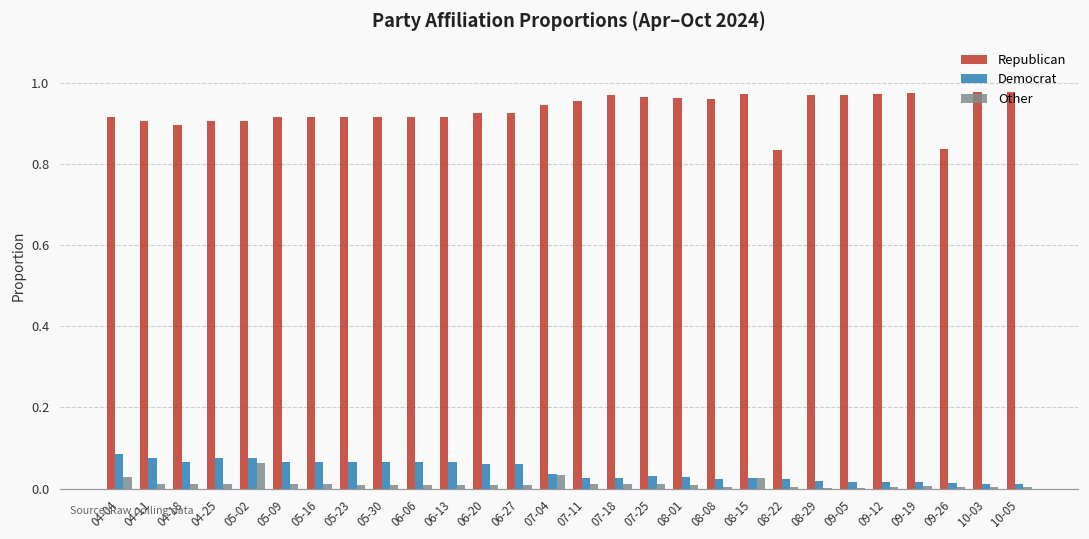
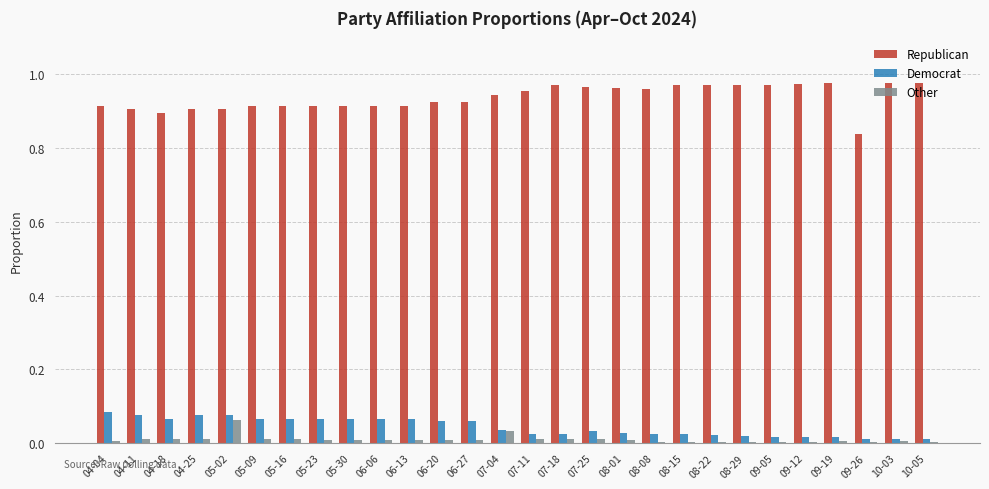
  {
    "Republican": {
      "04-04": 0.92,
      "04-11": 0.91,
      "04-18": 0.90,
      "04-25": 0.91,
      "05-02": 0.91,
      "05-09": 0.92,
      "05-16": 0.92,
      "05-23": 0.92,
      "05-30": 0.92,
      "06-06": 0.92,
      "06-13": 0.92,
      "06-20": 0.93,
      "06-27": 0.93,
      "07-04": 0.95,
      "07-11": 0.96,
      "07-18": 0.97,
      "07-25": 0.97,
      "08-01": 0.96,
      "08-08": 0.96,
      "08-15": 0.97,
-     "08-22": 0.84,
+     "08-22": 0.97,
      "08-29": 0.97,
      "09-05": 0.97,
      "09-12": 0.97,
      "09-19": 0.98,
      "09-26": 0.84,
      "10-03": 0.98,
      "10-05": 0.98
    },
    "Democrat": {
      "04-04": 0.09,
      "04-11": 0.08,
      "04-18": 0.07,
      "04-25": 0.08,
      "05-02": 0.08,
      "05-09": 0.07,
      "05-16": 0.07,
      "05-23": 0.07,
      "05-30": 0.07,
      "06-06": 0.07,
      "06-13": 0.07,
      "06-20": 0.06,
      "06-27": 0.06,
      "07-04": 0.04,
      "07-11": 0.03,
      "07-18": 0.03,
      "07-25": 0.03,
      "08-01": 0.03,
      "08-08": 0.02,
      "08-15": 0.03,
      "08-22": 0.02,
      "08-29": 0.02,
      "09-05": 0.02,
      "09-12": 0.02,
      "09-19": 0.02,
      "09-26": 0.01,
      "10-03": 0.01,
      "10-05": 0.01
    },
    "Other": {
-     "04-04": 0.03,
+     "04-04": 0.01,
      "04-11": 0.01,
      "04-18": 0.01,
      "04-25": 0.01,
      "05-02": 0.06,
      "05-09": 0.01,
      "05-16": 0.01,
      "05-23": 0.01,
      "05-30": 0.01,
      "06-06": 0.01,
      "06-13": 0.01,
      "06-20": 0.01,
      "06-27": 0.01,
      "07-04": 0.03,
      "07-11": 0.01,
      "07-18": 0.01,
      "07-25": 0.01,
      "08-01": 0.01,
-     "08-15": 0.03
+     "08-15": 0.00
    }
  }
